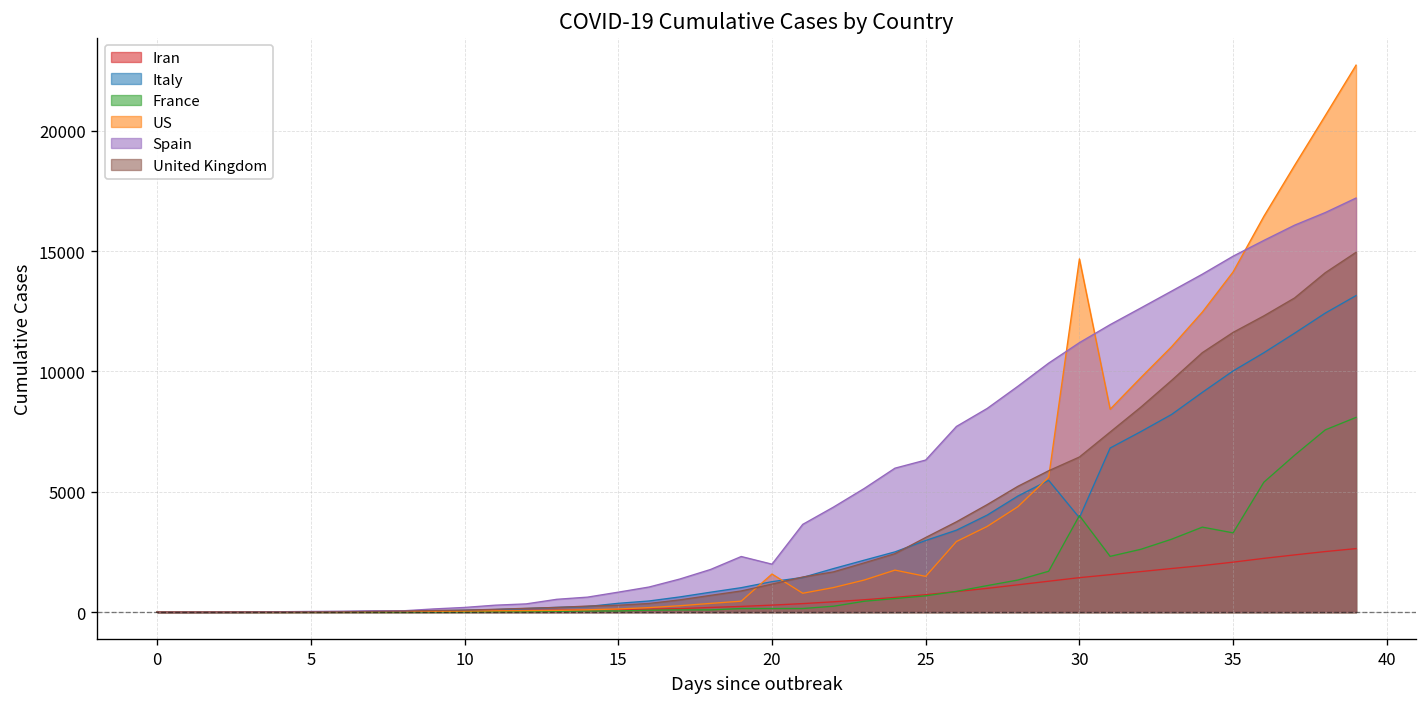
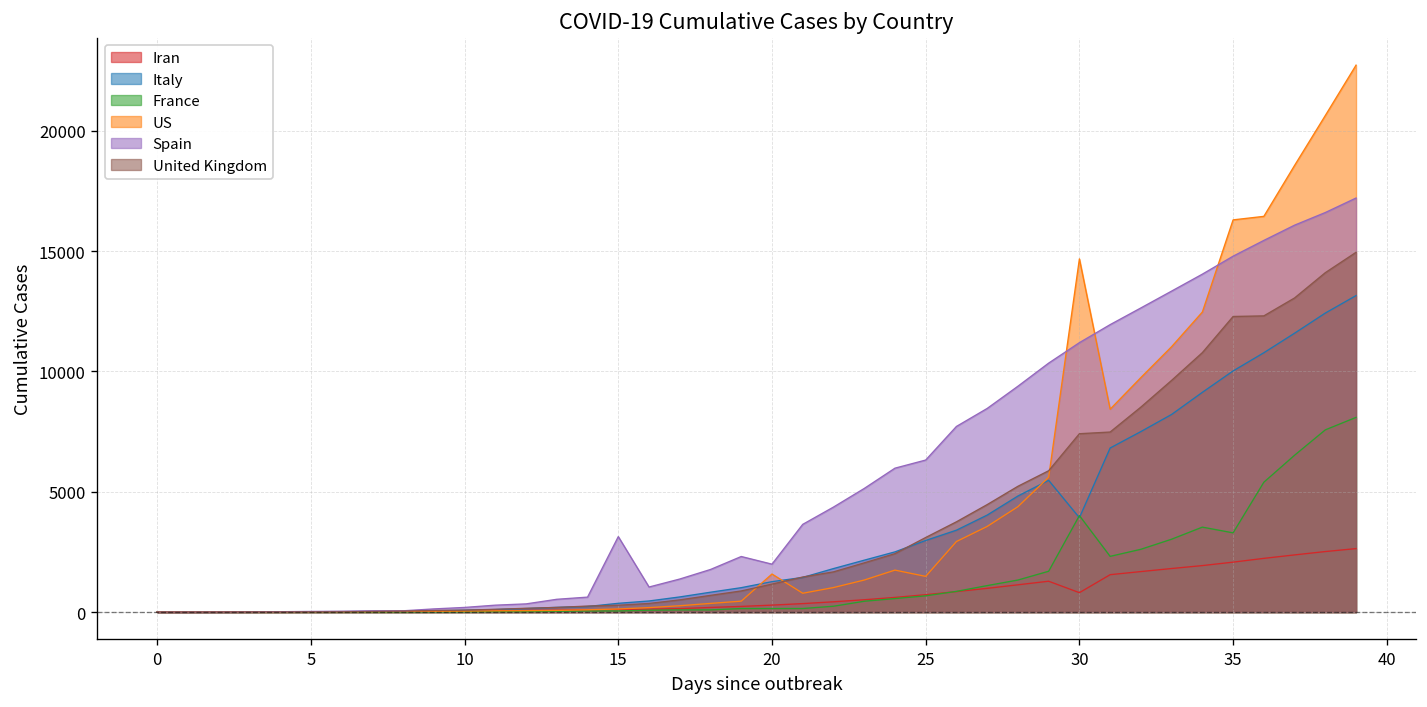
  {
    "Iran": {
      "20": 300,
-     "30": 1400,
+     "30": 800,
      "35": 2100
    },
    "Italy": {
      "35": 10000
    },
    "France": {
      "20": 100,
      "35": 3300
    },
    "US": {
      "20": 1600,
      "25": 1500,
      "30": 14700,
-     "35": 14100
+     "35": 16300
    },
    "Spain": {
-     "15": 800,
+     "15": 3100,
      "20": 2000,
      "25": 6300,
      "30": 11200,
      "35": 14800
    },
    "United Kingdom": {
-     "30": 6400,
-     "35": 11600
+     "30": 7400,
+     "35": 12300
    }
  }
